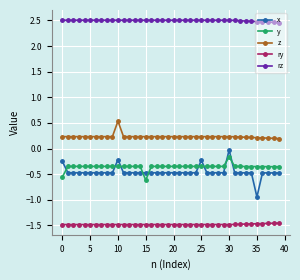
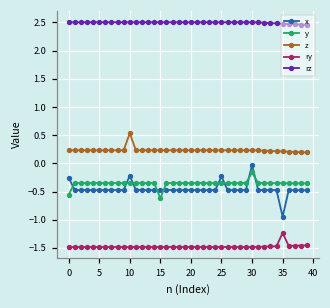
  {
    "x": {
      "0": -0.3,
      "5": -0.5,
      "10": -0.2,
      "15": -0.5,
      "20": -0.5,
      "25": -0.2,
      "30": 0.0,
      "35": -0.9
    },
    "y": {
      "0": -0.6,
      "5": -0.3,
      "10": -0.3,
      "15": -0.6,
      "20": -0.3,
      "25": -0.3,
      "30": -0.2,
      "35": -0.4
    },
    "z": {
      "0": 0.2,
      "5": 0.2,
      "10": 0.5,
      "15": 0.2,
      "20": 0.2,
      "25": 0.2,
      "30": 0.2,
      "35": 0.2
    },
    "ry": {
      "0": -1.5,
      "5": -1.5,
      "10": -1.5,
      "15": -1.5,
      "20": -1.5,
      "25": -1.5,
      "30": -1.5,
-     "35": -1.5
+     "35": -1.2
    },
    "rz": {
      "0": 2.5,
      "5": 2.5,
      "10": 2.5,
      "15": 2.5,
      "20": 2.5,
      "25": 2.5,
      "30": 2.5
    }
  }
